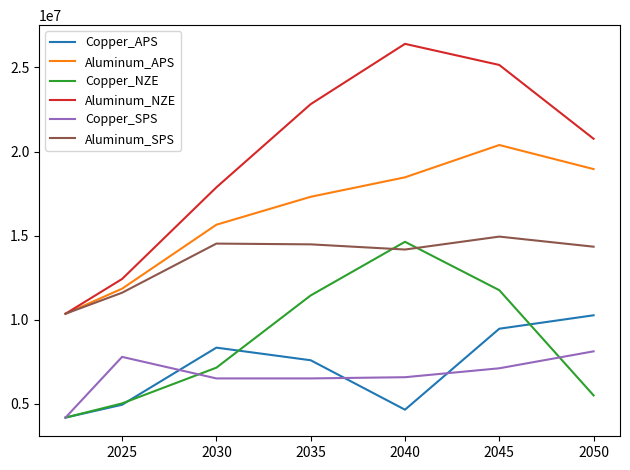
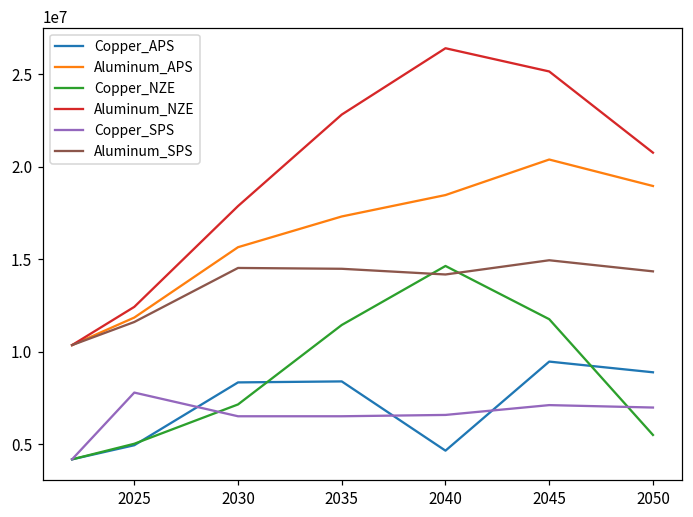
  {
    "Copper_APS": {
      "2030": 8300000,
-     "2035": 7600000,
+     "2035": 8400000,
      "2040": 4700000,
      "2045": 9500000,
-     "2050": 10300000
+     "2050": 8900000
    },
    "Aluminum_APS": {
      "2025": 11800000,
      "2030": 15600000,
      "2035": 17300000,
      "2040": 18500000,
      "2045": 20400000,
      "2050": 19000000
    },
    "Copper_NZE": {
      "2030": 7100000,
      "2035": 11400000,
      "2040": 14600000,
      "2045": 11800000,
      "2050": 5500000
    },
    "Aluminum_NZE": {
      "2025": 12400000,
      "2030": 17900000,
      "2035": 22800000,
      "2040": 26400000,
      "2045": 25100000,
      "2050": 20800000
    },
    "Copper_SPS": {
      "2025": 7800000,
      "2030": 6500000,
      "2035": 6500000,
      "2040": 6600000,
      "2045": 7100000,
-     "2050": 8100000
+     "2050": 7000000
    },
    "Aluminum_SPS": {
      "2025": 11600000,
      "2030": 14500000,
      "2035": 14500000,
      "2040": 14200000,
      "2045": 14900000,
      "2050": 14300000
    }
  }
